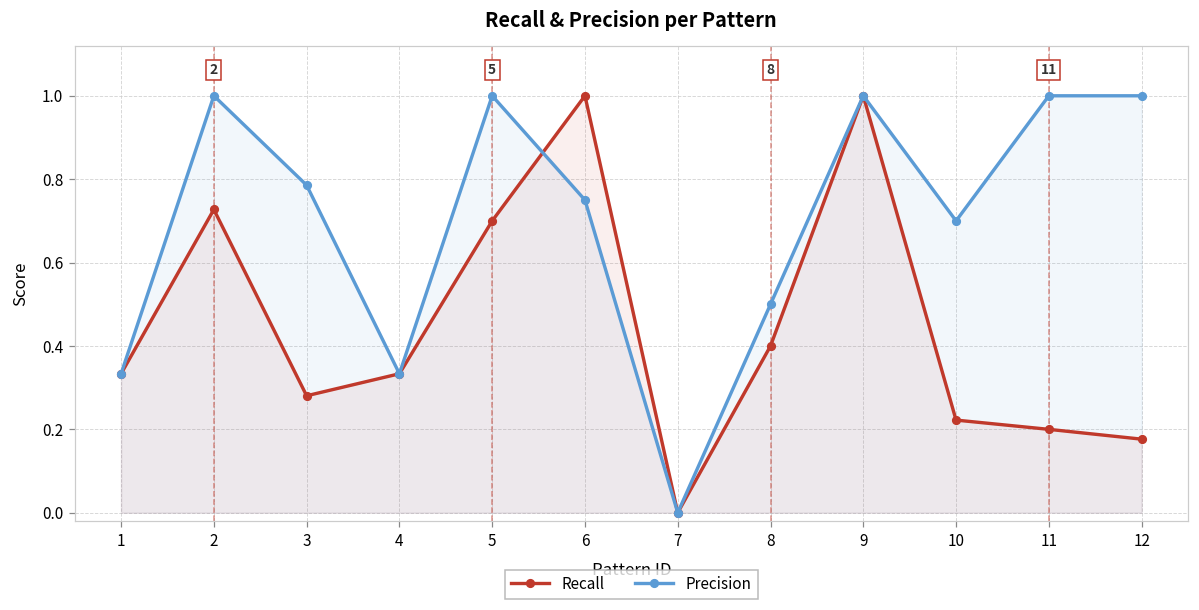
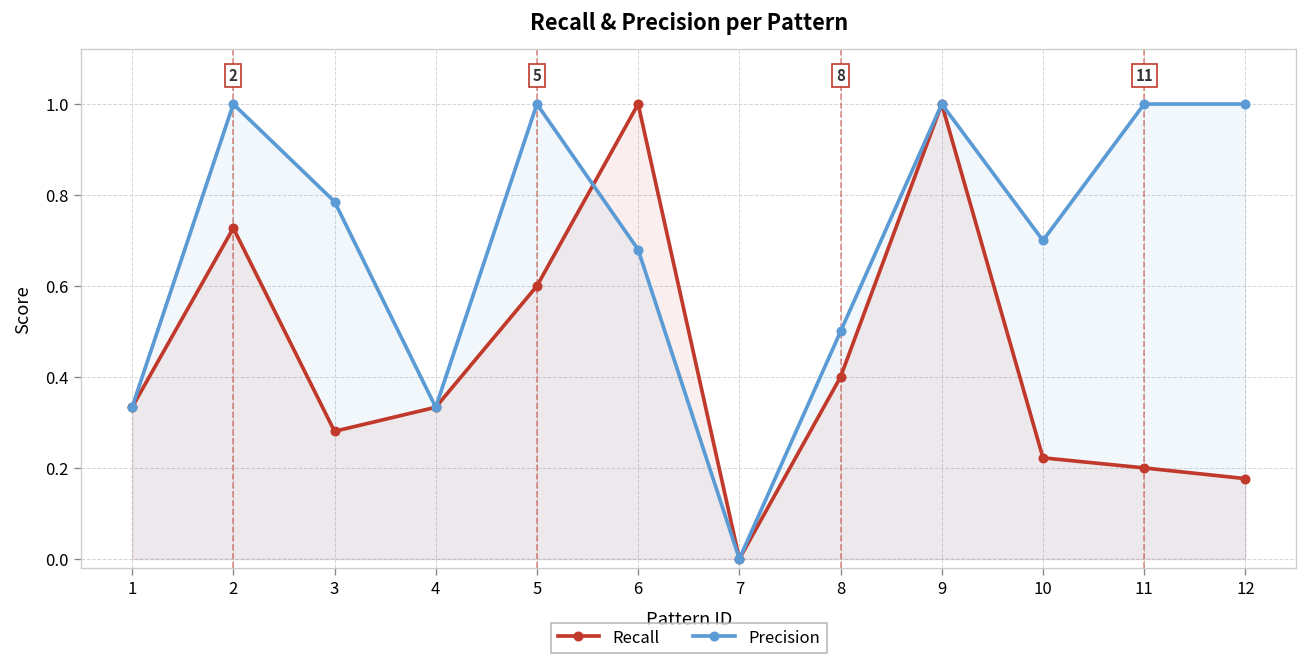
  {
    "Recall": {
      "2": 0.73,
      "3": 0.28,
-     "5": 0.7,
+     "5": 0.6,
      "6": 1.0,
      "8": 0.4,
      "10": 0.22,
      "11": 0.2,
      "12": 0.18
    },
    "Precision": {
      "3": 0.79,
-     "6": 0.75,
+     "6": 0.68,
      "8": 0.50,
      "10": 0.70,
      "12": 1.00
    }
  }
